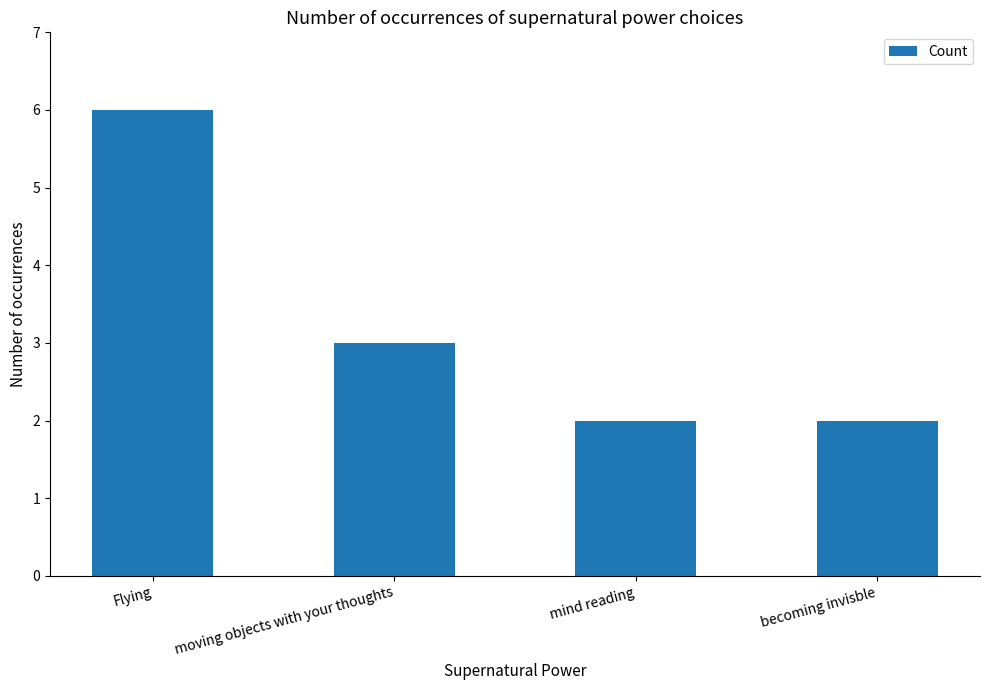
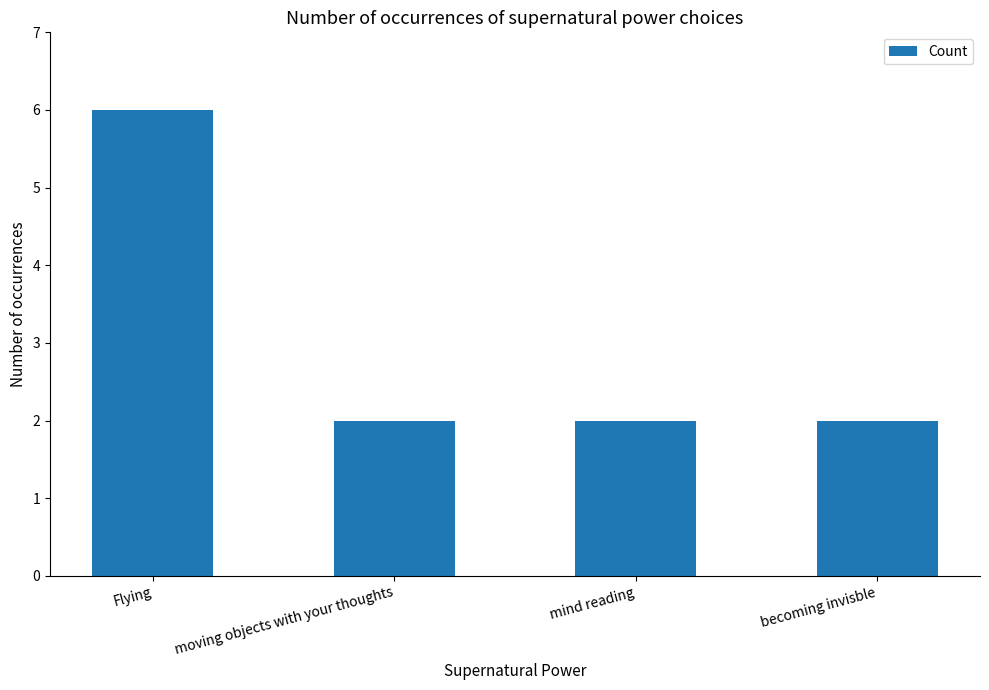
  {
    "Flying": 6,
-   "moving objects with your thoughts": 3,
+   "moving objects with your thoughts": 2,
    "mind reading": 2,
    "becoming invisble": 2
  }
